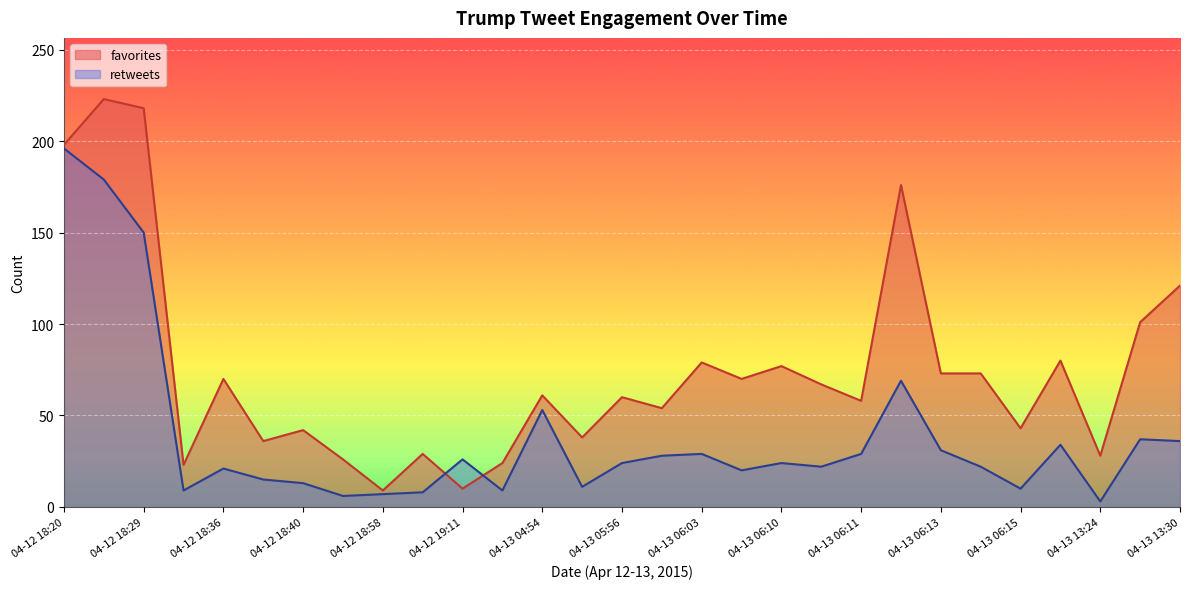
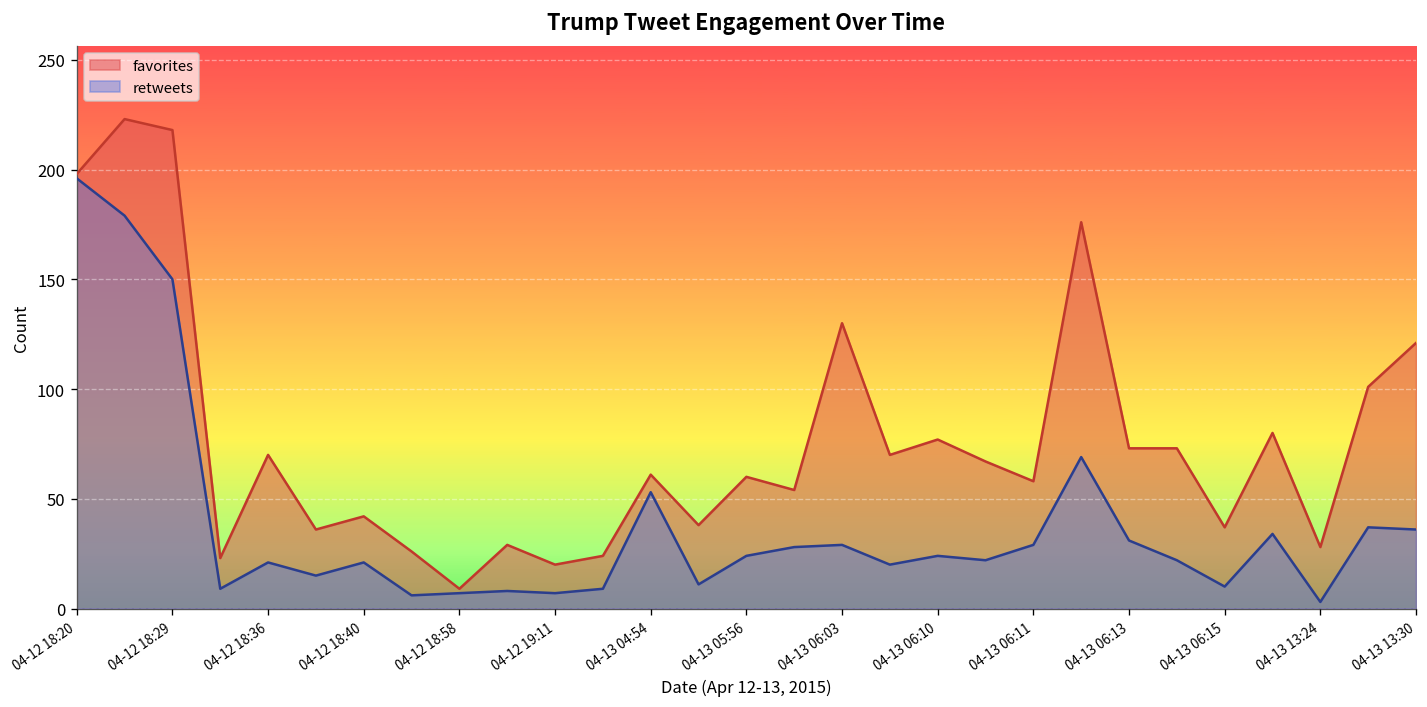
  {
    "favorites": {
      "04-12 18:20": 198,
      "04-12 18:29": 218,
      "04-12 18:36": 70,
      "04-12 18:40": 42,
      "04-12 18:58": 9,
-     "04-12 19:11": 10,
+     "04-12 19:11": 20,
      "04-13 04:54": 61,
      "04-13 05:56": 60,
-     "04-13 06:03": 79,
+     "04-13 06:03": 130,
      "04-13 06:13": 73,
-     "04-13 06:15": 43,
+     "04-13 06:15": 37,
      "04-13 13:24": 28,
      "04-13 13:30": 121
    },
    "retweets": {
      "04-12 18:20": 196,
      "04-12 18:29": 150,
      "04-12 18:36": 21,
-     "04-12 18:40": 13,
+     "04-12 18:40": 21,
      "04-12 18:58": 7,
-     "04-12 19:11": 26,
+     "04-12 19:11": 7,
      "04-13 04:54": 53,
      "04-13 05:56": 24,
      "04-13 06:03": 29,
      "04-13 06:13": 31,
      "04-13 06:15": 10,
      "04-13 13:24": 3,
      "04-13 13:30": 36
    }
  }
